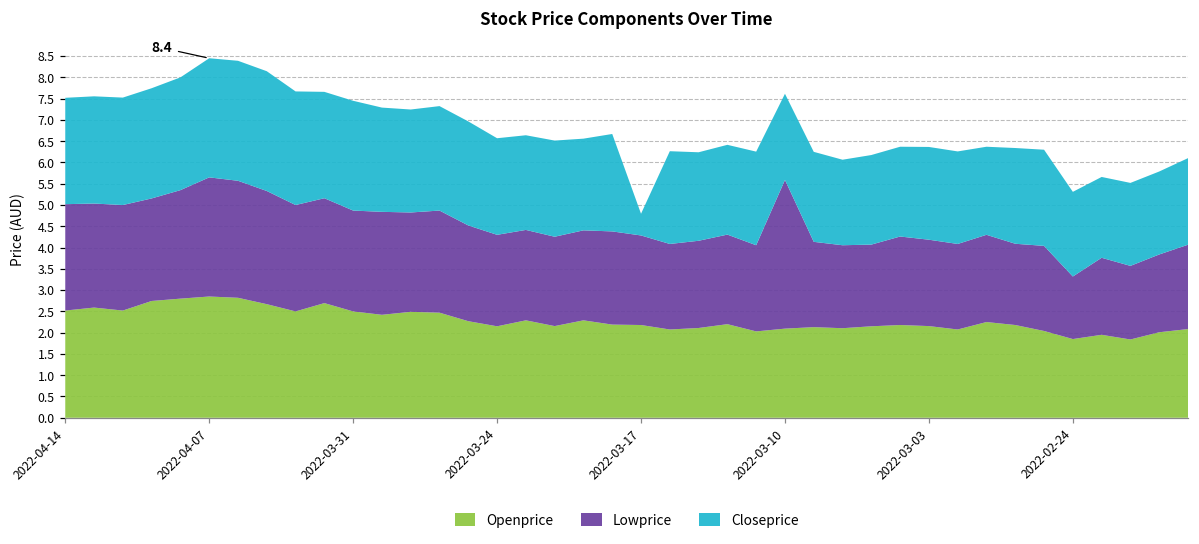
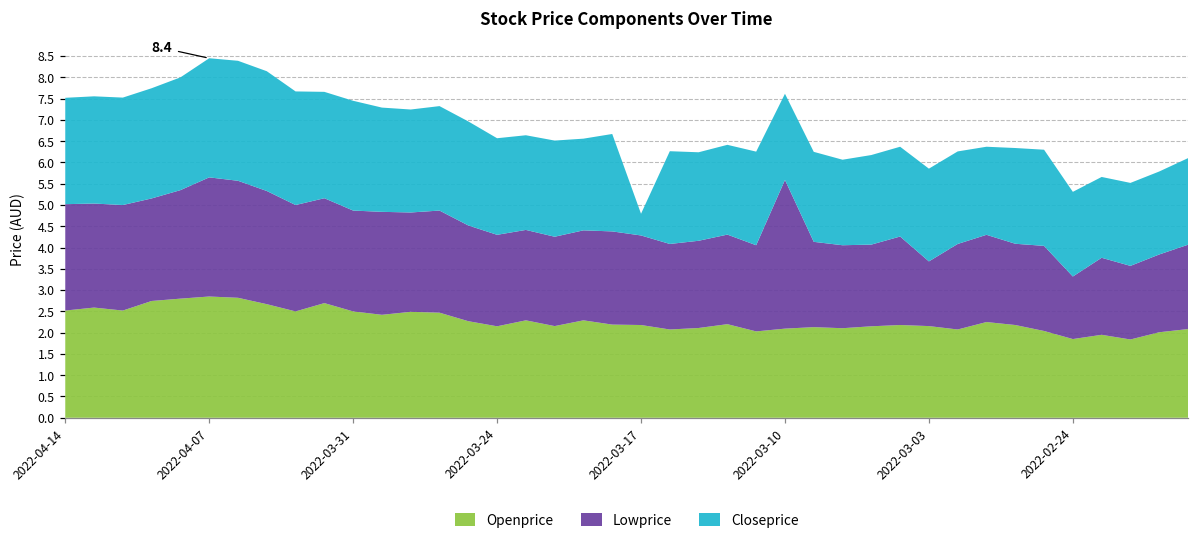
  {
    "Openprice": {
      "2022-04-14": 2.5,
      "2022-04-07": 2.9,
      "2022-03-31": 2.5,
      "2022-03-24": 2.2,
      "2022-03-17": 2.2,
      "2022-03-10": 2.1,
      "2022-03-03": 2.2,
      "2022-02-24": 1.9
    },
    "Lowprice": {
      "2022-04-14": 2.5,
      "2022-04-07": 2.8,
      "2022-03-31": 2.4,
      "2022-03-24": 2.2,
      "2022-03-17": 2.1,
      "2022-03-10": 3.5,
-     "2022-03-03": 2.0,
+     "2022-03-03": 1.5,
      "2022-02-24": 1.5
    },
    "Closeprice": {
      "2022-04-14": 2.5,
      "2022-03-31": 2.6,
      "2022-03-24": 2.3,
      "2022-03-17": 0.5,
      "2022-03-10": 2.0,
      "2022-03-03": 2.2,
      "2022-02-24": 2.0
    }
  }
